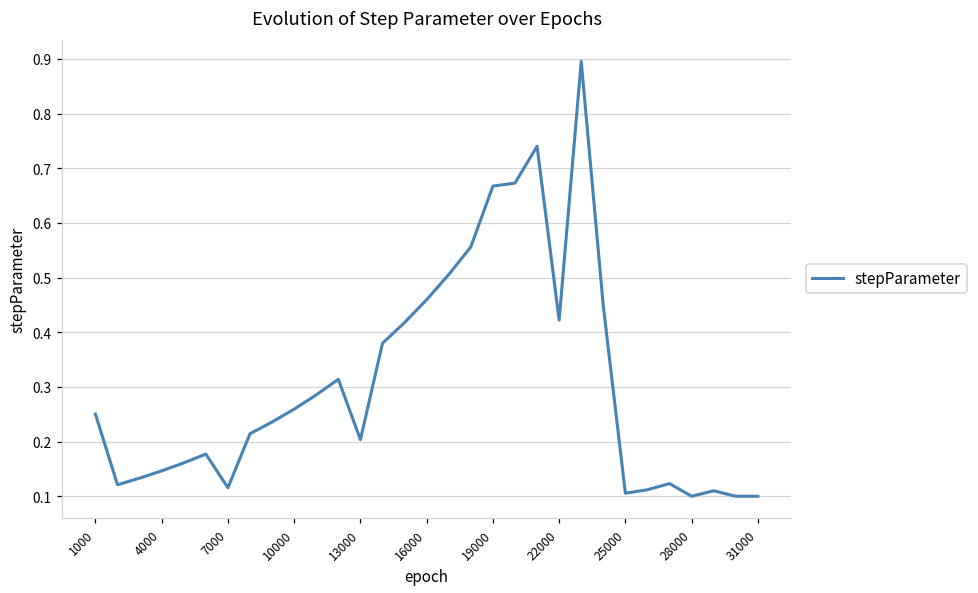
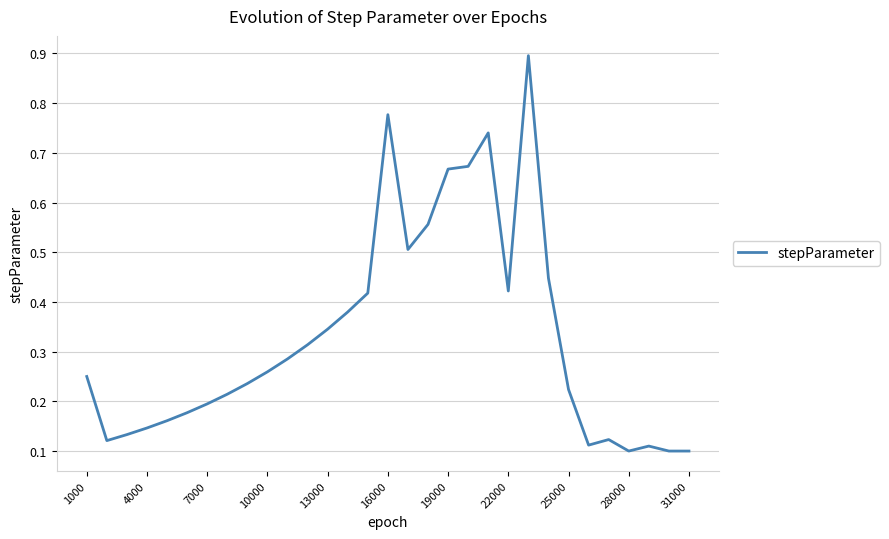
  {
    "1000": 0.25,
    "4000": 0.15,
-   "7000": 0.12,
+   "7000": 0.19,
    "10000": 0.26,
-   "13000": 0.20,
-   "16000": 0.46,
+   "13000": 0.35,
+   "16000": 0.78,
    "19000": 0.67,
    "22000": 0.42,
-   "25000": 0.11,
+   "25000": 0.22,
    "28000": 0.10,
    "31000": 0.10
  }
